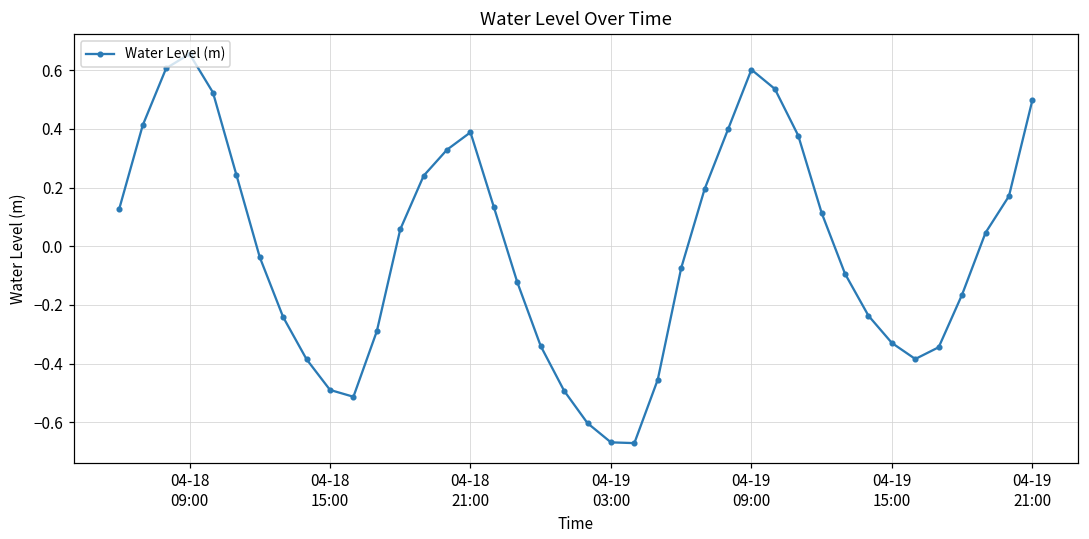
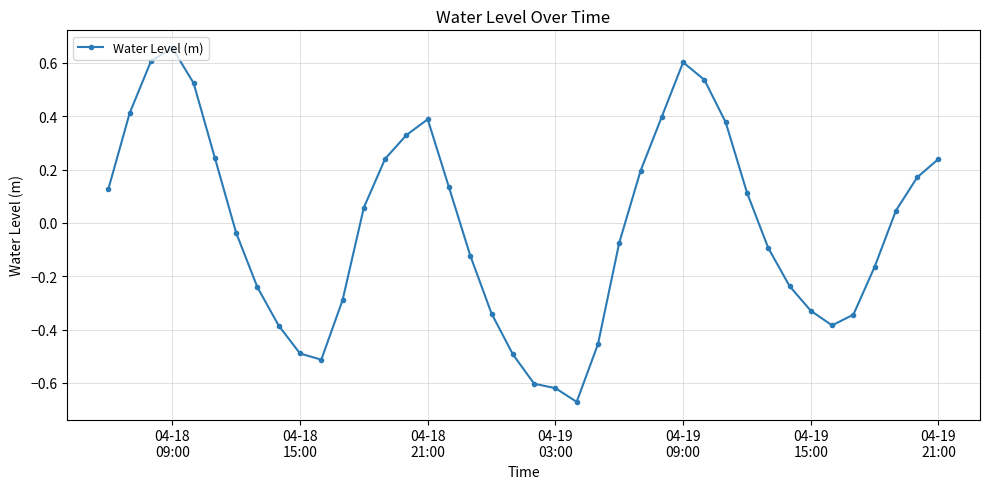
  {
    "04-18 15:00": -0.49,
    "04-18 21:00": 0.39,
-   "04-19 03:00": -0.67,
+   "04-19 03:00": -0.62,
    "04-19 09:00": 0.60,
    "04-19 15:00": -0.33,
-   "04-19 21:00": 0.50
+   "04-19 21:00": 0.24
  }
